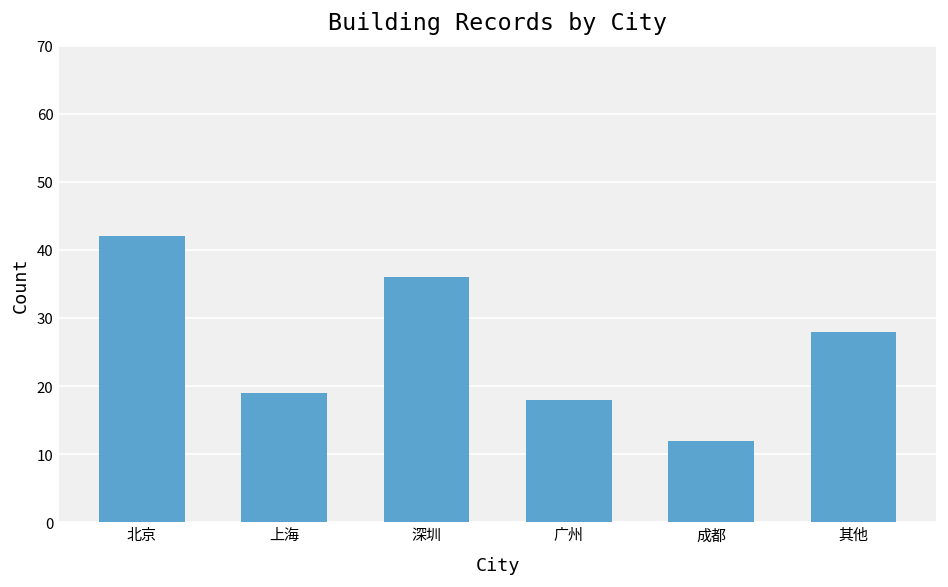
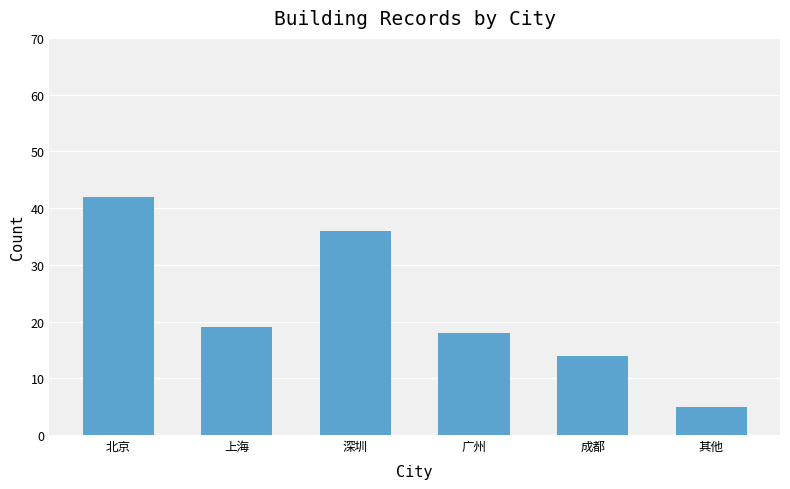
  {
    "北京": 42,
    "上海": 19,
    "深圳": 36,
    "广州": 18,
-   "成都": 12,
-   "其他": 28
+   "成都": 14,
+   "其他": 5
  }
